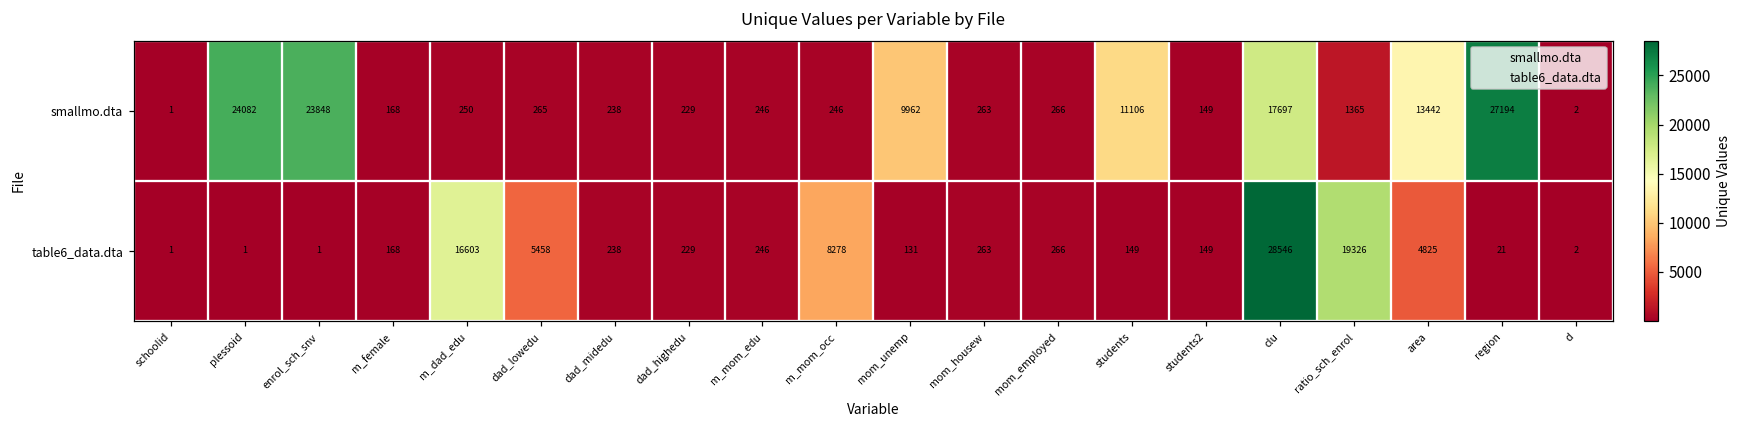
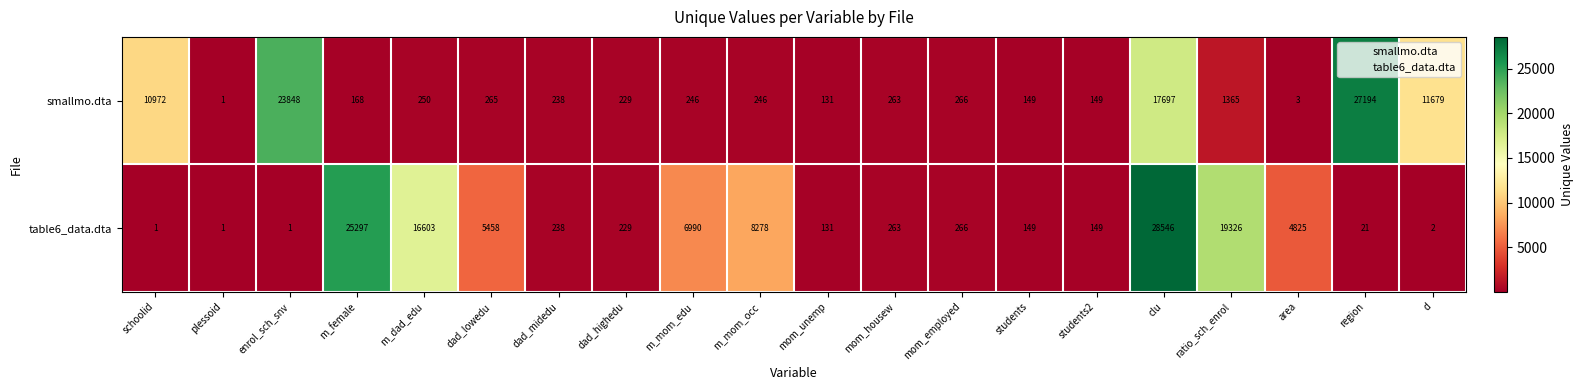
  {
    "smallmo.dta": {
-     "schoolid": 1,
-     "plessoid": 24082,
+     "schoolid": 10972,
+     "plessoid": 1,
      "enrol_sch_snv": 23848,
      "m_female": 168,
      "m_dad_edu": 250,
      "dad_lowedu": 265,
      "dad_midedu": 238,
      "dad_highedu": 229,
      "m_mom_edu": 246,
      "m_mom_occ": 246,
-     "mom_unemp": 9962,
+     "mom_unemp": 131,
      "mom_housew": 263,
      "mom_employed": 266,
-     "students": 11106,
+     "students": 149,
      "students2": 149,
      "clu": 17697,
      "ratio_sch_enrol": 1365,
-     "area": 13442,
+     "area": 3,
      "region": 27194,
-     "d": 2
+     "d": 11679
    },
    "table6_data.dta": {
      "schoolid": 1,
      "plessoid": 1,
      "enrol_sch_snv": 1,
-     "m_female": 168,
+     "m_female": 25297,
      "m_dad_edu": 16603,
      "dad_lowedu": 5458,
      "dad_midedu": 238,
      "dad_highedu": 229,
-     "m_mom_edu": 246,
+     "m_mom_edu": 6990,
      "m_mom_occ": 8278,
      "mom_unemp": 131,
      "mom_housew": 263,
      "mom_employed": 266,
      "students": 149,
      "students2": 149,
      "clu": 28546,
      "ratio_sch_enrol": 19326,
      "area": 4825,
      "region": 21,
      "d": 2
    }
  }
